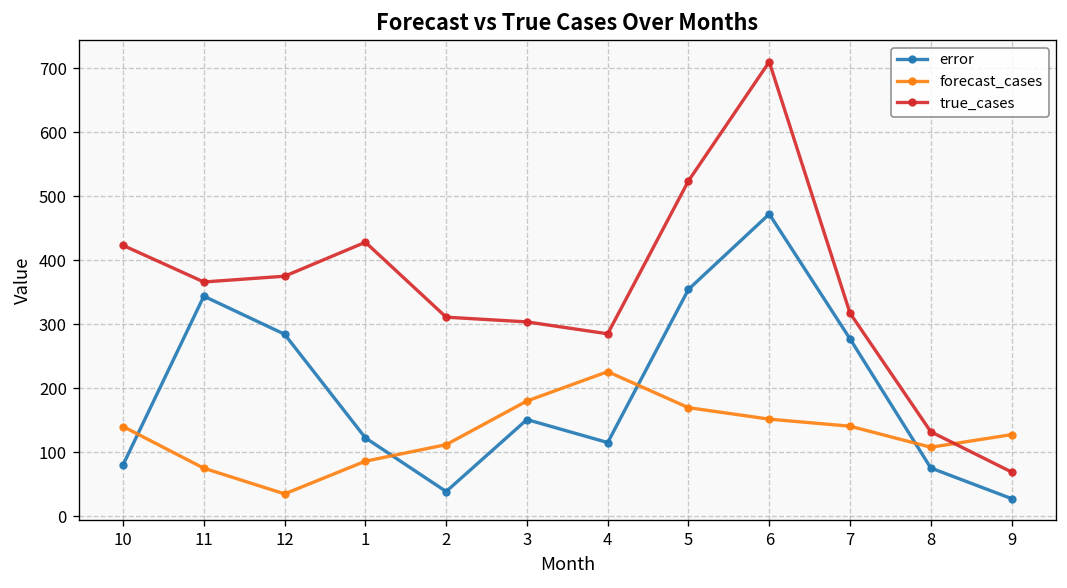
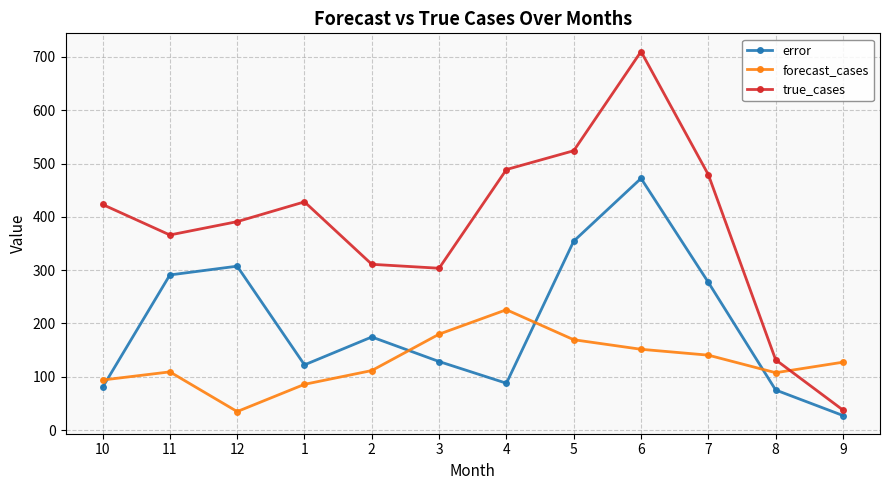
  {
    "error": {
      "10": 80,
-     "11": 340,
-     "12": 280,
+     "11": 290,
+     "12": 310,
      "1": 120,
-     "2": 40,
-     "3": 150,
-     "4": 120,
+     "2": 170,
+     "3": 130,
+     "4": 90,
      "5": 350,
      "6": 470,
      "7": 280,
      "8": 80,
      "9": 30
    },
    "forecast_cases": {
-     "10": 140,
-     "11": 70,
+     "10": 90,
+     "11": 110,
      "12": 30,
      "1": 90,
      "2": 110,
      "3": 180,
      "4": 230,
      "5": 170,
      "6": 150,
      "7": 140,
      "8": 110,
      "9": 130
    },
    "true_cases": {
      "10": 420,
      "11": 370,
-     "12": 380,
+     "12": 390,
      "1": 430,
      "2": 310,
      "3": 300,
-     "4": 290,
+     "4": 490,
      "5": 520,
      "6": 710,
-     "7": 320,
+     "7": 480,
      "8": 130,
-     "9": 70
+     "9": 40
    }
  }
